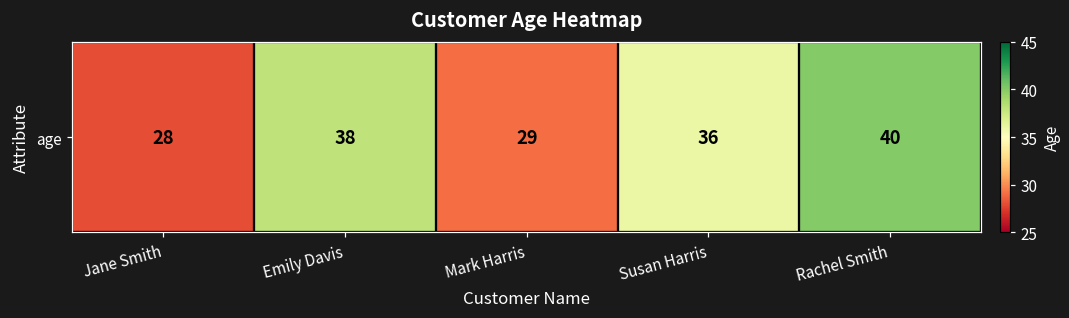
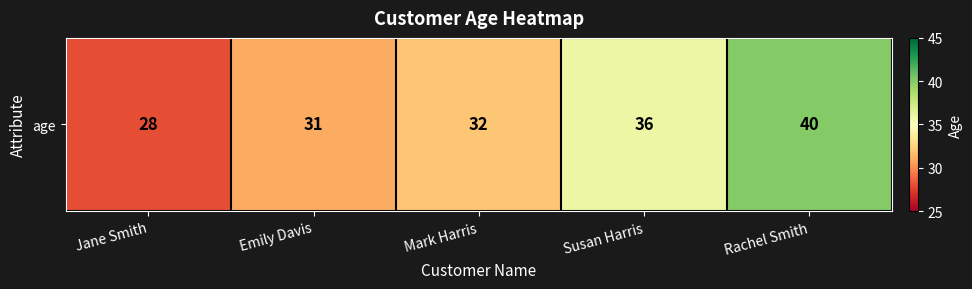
  {
    "age": {
      "Jane Smith": 28,
-     "Emily Davis": 38,
-     "Mark Harris": 29,
+     "Emily Davis": 31,
+     "Mark Harris": 32,
      "Susan Harris": 36,
      "Rachel Smith": 40
    }
  }
